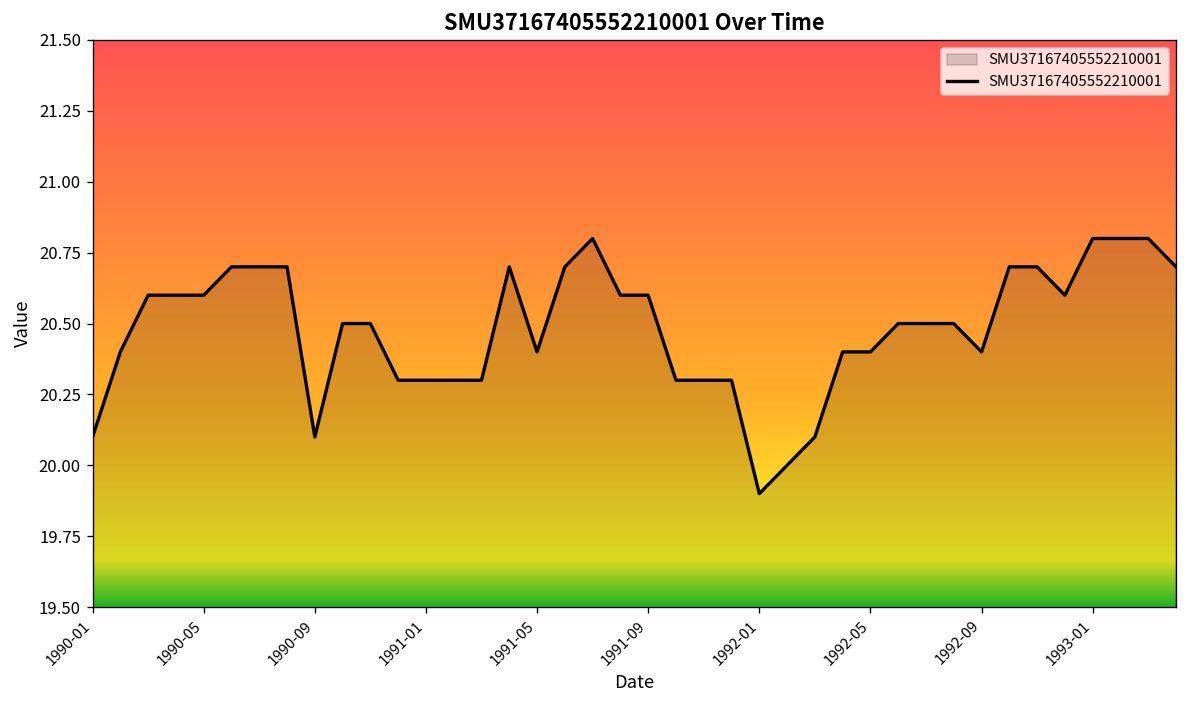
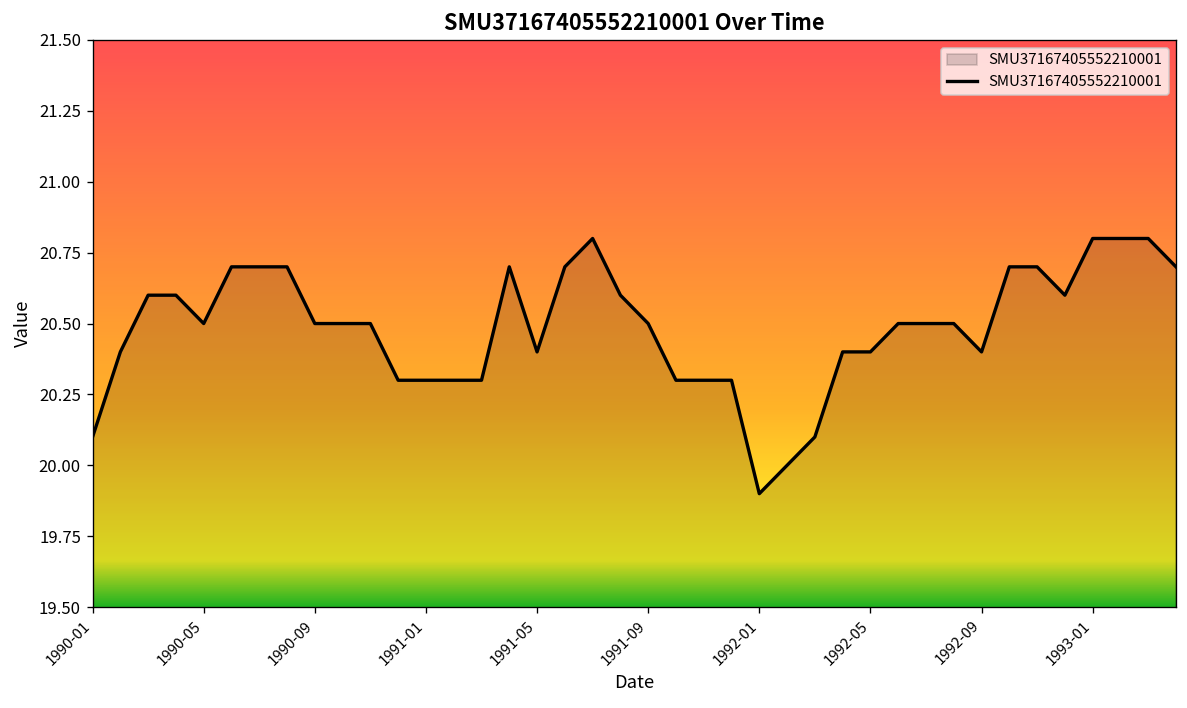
  {
    "1990-01": 20.1,
-   "1990-05": 20.6,
-   "1990-09": 20.1,
+   "1990-05": 20.5,
+   "1990-09": 20.5,
    "1991-01": 20.3,
    "1991-05": 20.4,
-   "1991-09": 20.6,
+   "1991-09": 20.5,
    "1992-01": 19.9,
    "1992-05": 20.4,
    "1992-09": 20.4,
    "1993-01": 20.8
  }
